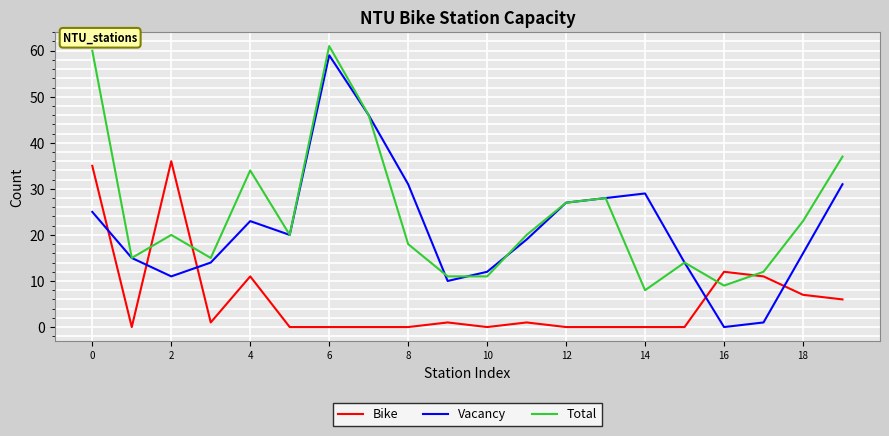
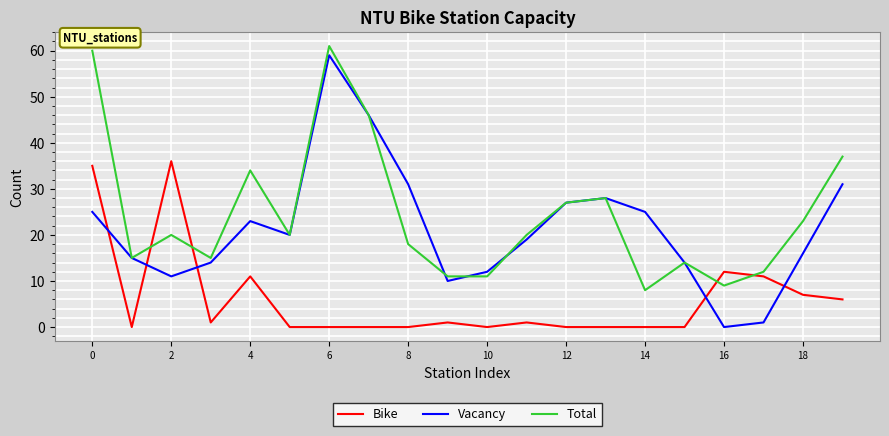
  {
    "Bike": {
      "0": 35,
      "2": 36,
      "4": 11,
      "6": 0,
      "8": 0,
      "10": 0,
      "12": 0,
      "14": 0,
      "16": 12,
      "18": 7
    },
    "Vacancy": {
      "0": 25,
      "2": 11,
      "4": 23,
      "6": 59,
      "8": 31,
      "10": 12,
-     "14": 29,
+     "14": 25,
      "16": 0,
      "18": 16
    },
    "Total": {
      "0": 60,
      "2": 20,
      "4": 34,
      "6": 61,
      "8": 18,
      "10": 11,
      "14": 8,
      "16": 9,
      "18": 23
    }
  }
